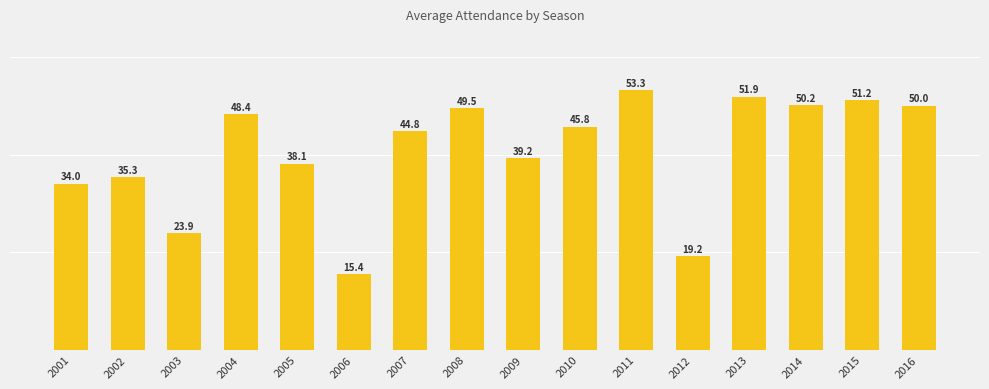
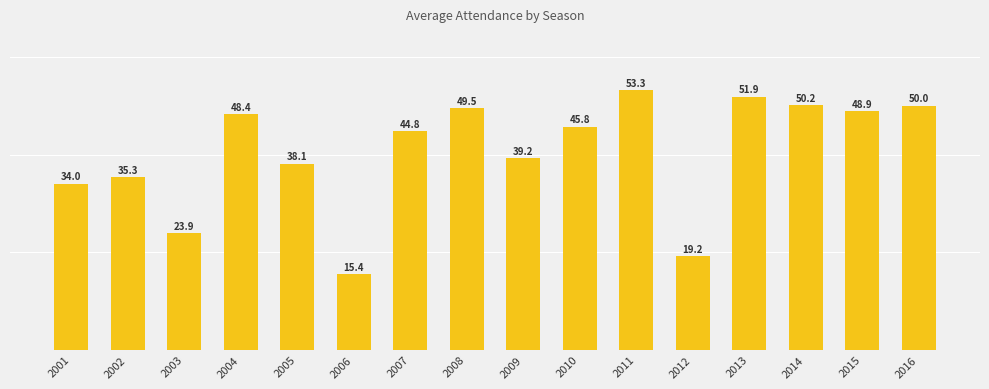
  {
-   "2015": 51.2
+   "2015": 48.9
  }
